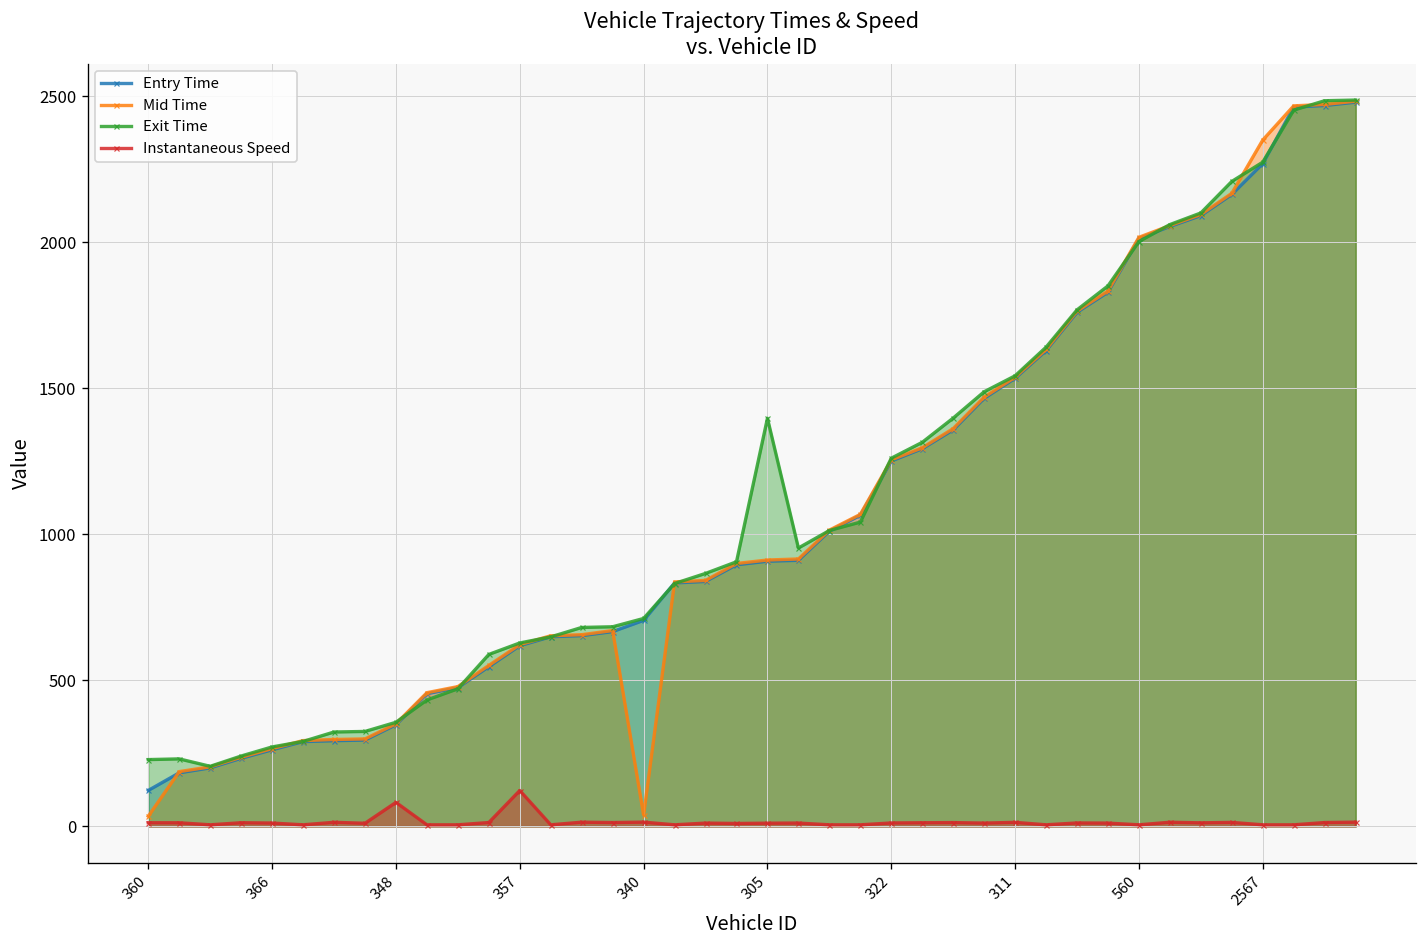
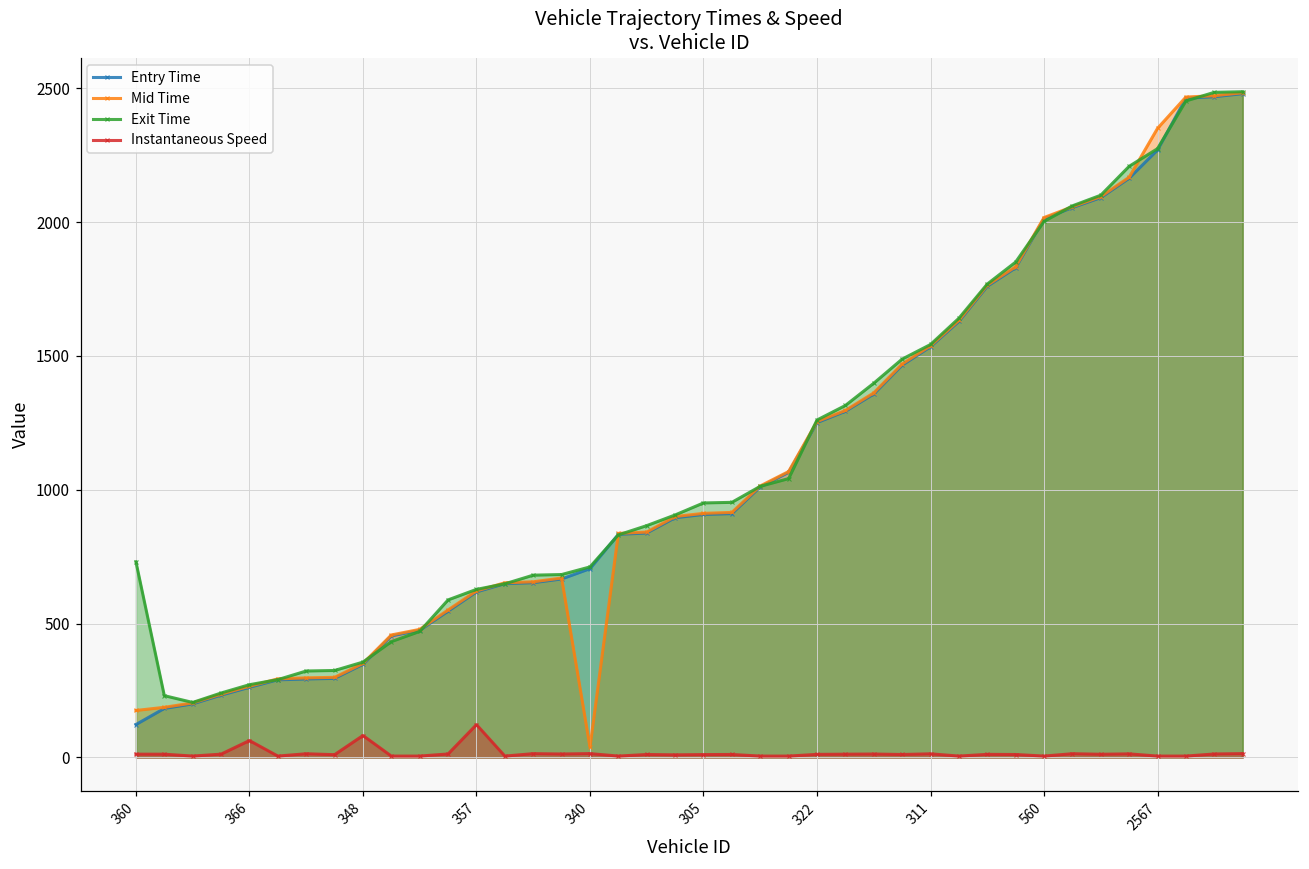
  {
    "Entry Time": {
      "360": 120
    },
    "Mid Time": {
-     "360": 30,
+     "360": 180,
      "340": 40,
      "2567": 2350
    },
    "Exit Time": {
-     "360": 230,
-     "305": 1400,
+     "360": 730,
+     "305": 950,
      "560": 2000
    },
    "Instantaneous Speed": {
      "360": 10,
-     "366": 10,
+     "366": 60,
      "348": 80,
      "357": 120,
      "340": 10,
      "305": 10,
      "322": 10,
      "311": 10,
      "560": 10,
      "2567": 10
    }
  }
